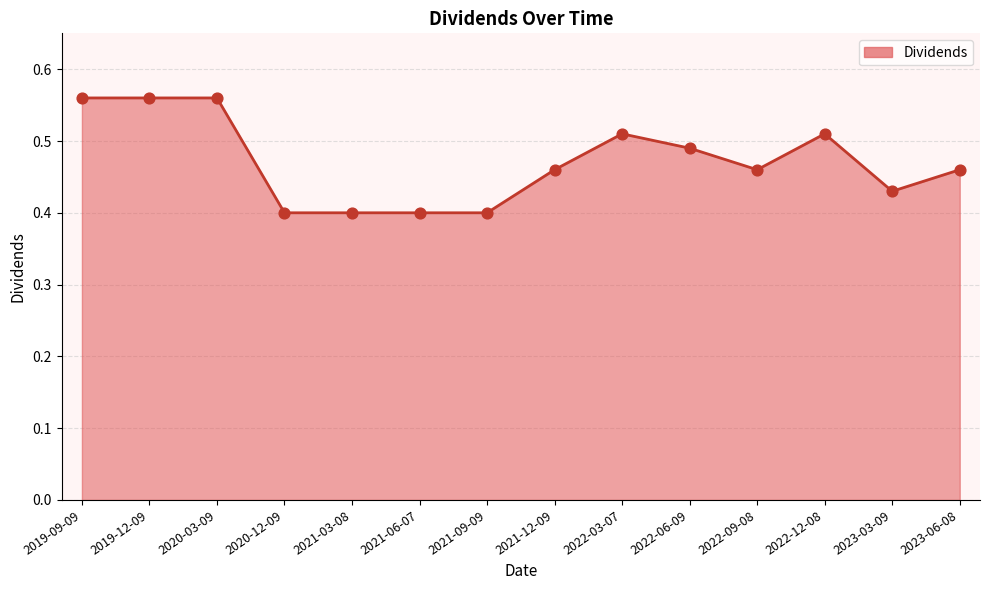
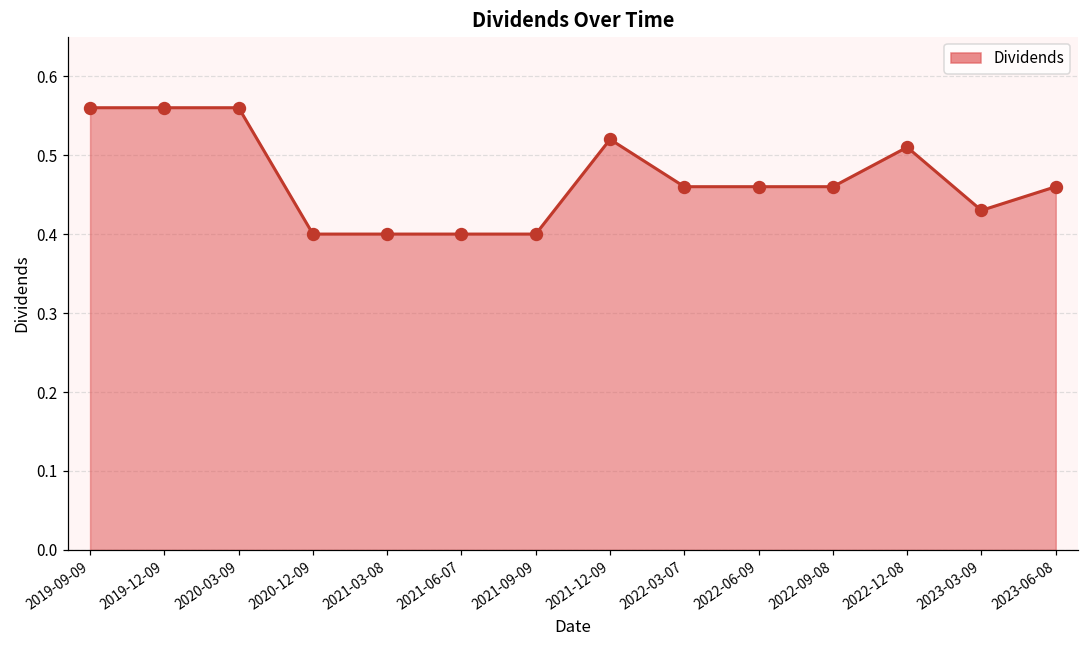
  {
    "2019-09-09": 0.56,
    "2019-12-09": 0.56,
    "2020-03-09": 0.56,
    "2020-12-09": 0.40,
    "2021-03-08": 0.40,
    "2021-06-07": 0.40,
    "2021-09-09": 0.40,
-   "2021-12-09": 0.46,
-   "2022-03-07": 0.51,
-   "2022-06-09": 0.49,
+   "2021-12-09": 0.52,
+   "2022-03-07": 0.46,
+   "2022-06-09": 0.46,
    "2022-09-08": 0.46,
    "2022-12-08": 0.51,
    "2023-03-09": 0.43,
    "2023-06-08": 0.46
  }
